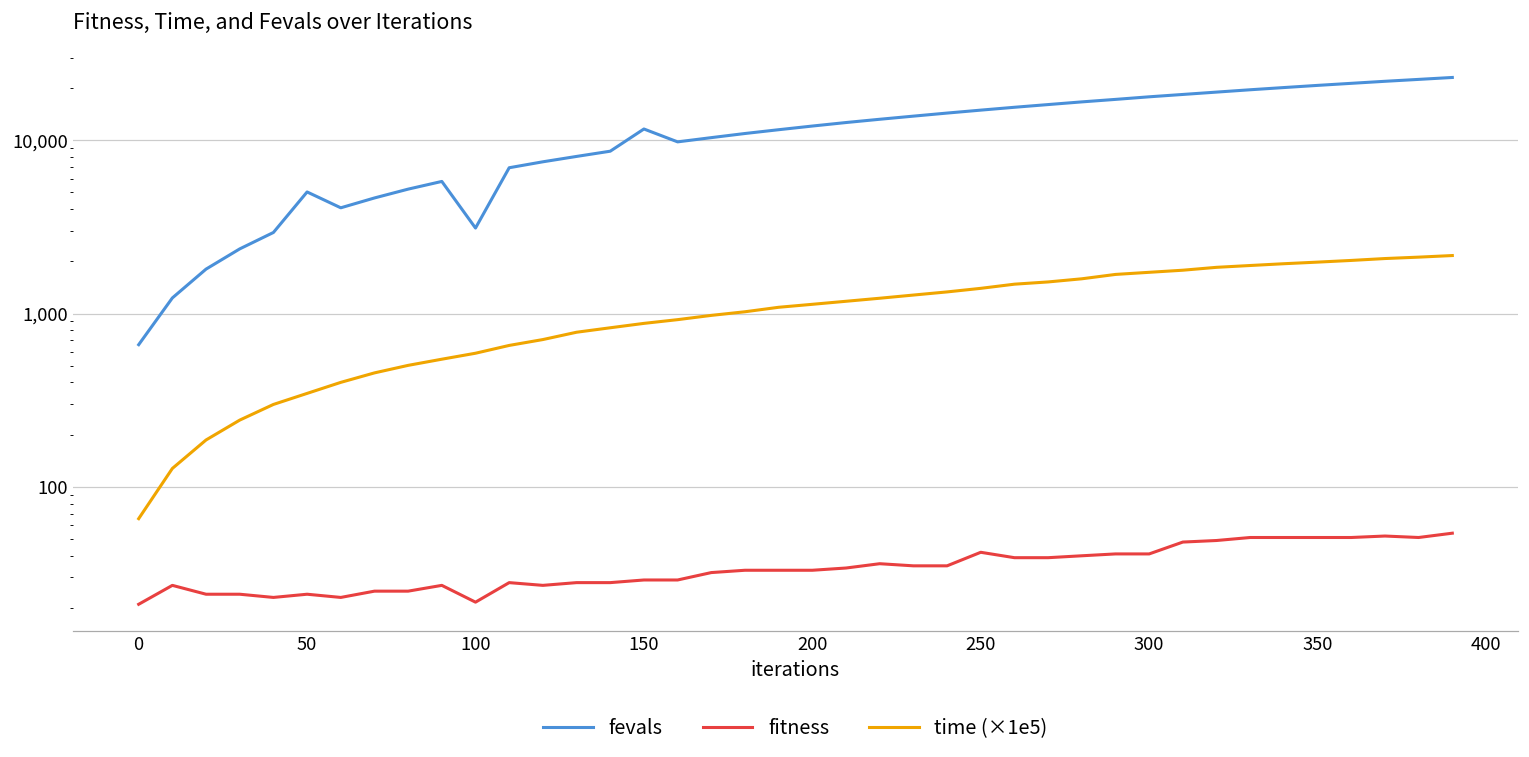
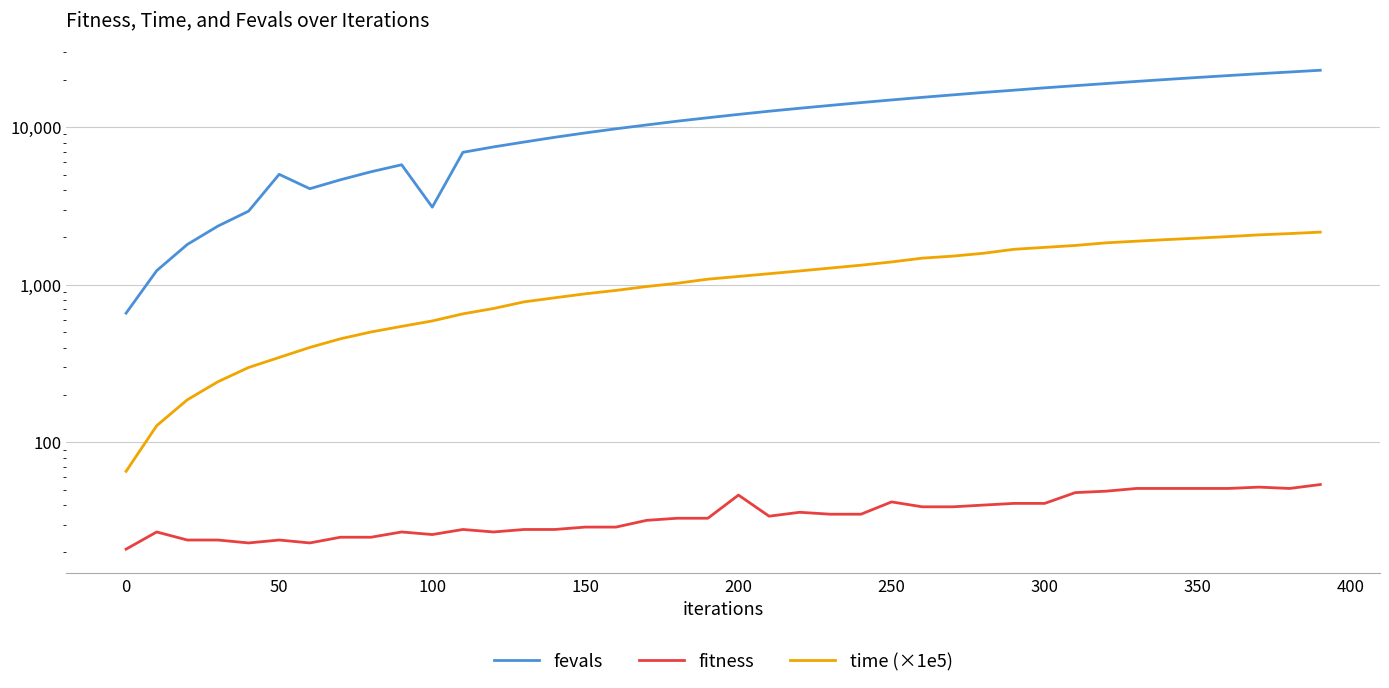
  {
    "fevals": {
      "0": "660",
      "50": "5,000",
      "100": "3,100",
-     "150": "12,000",
+     "150": "9,000",
      "200": "12,000",
      "250": "15,000",
      "300": "18,000",
      "350": "21,000"
    },
    "fitness": {
      "0": "21",
      "50": "24",
-     "100": "22",
+     "100": "26",
      "150": "29",
-     "200": "33",
+     "200": "46",
      "250": "42",
      "300": "41",
      "350": "51"
    },
    "time (×1e5)": {
      "0": "66",
      "50": "350",
      "100": "590",
      "150": "900",
      "200": "1,100",
      "250": "1,400",
      "300": "1,700",
      "350": "2,000"
    }
  }
